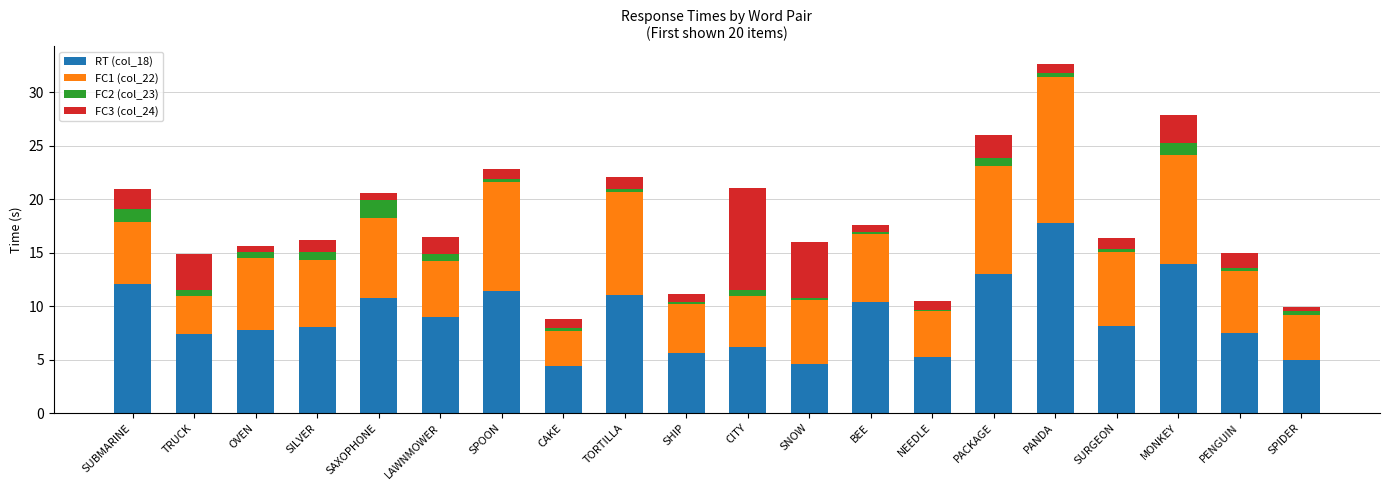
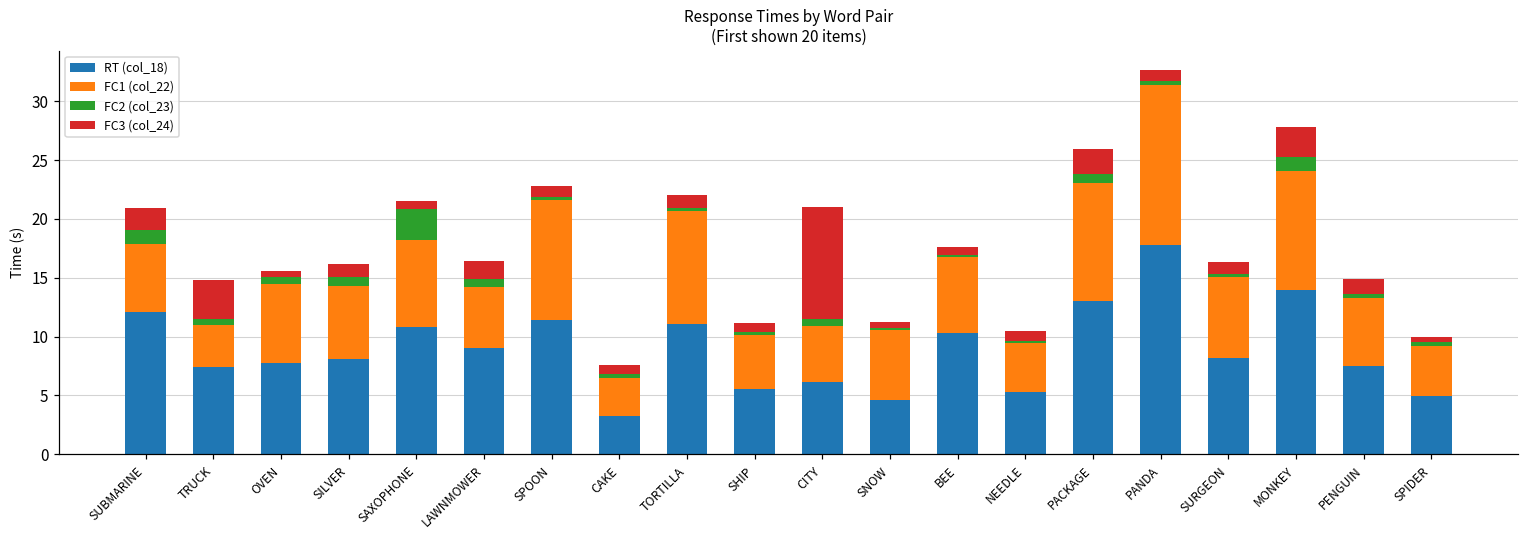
  {
    "RT (col_18)": {
      "SUBMARINE": 12.1,
      "TRUCK": 7.4,
      "OVEN": 7.8,
      "SILVER": 8.1,
      "SAXOPHONE": 10.8,
      "LAWNMOWER": 9.0,
      "SPOON": 11.4,
-     "CAKE": 4.4,
+     "CAKE": 3.2,
      "TORTILLA": 11.0,
      "SHIP": 5.6,
      "CITY": 6.1,
      "SNOW": 4.6,
      "BEE": 10.3,
      "NEEDLE": 5.3,
      "PACKAGE": 13.0,
      "PANDA": 17.8,
      "SURGEON": 8.2,
      "MONKEY": 13.9,
      "PENGUIN": 7.5,
      "SPIDER": 5.0
    },
    "FC1 (col_22)": {
      "SUBMARINE": 5.8,
      "TRUCK": 3.5,
      "OVEN": 6.7,
      "SILVER": 6.2,
      "SAXOPHONE": 7.4,
      "LAWNMOWER": 5.2,
      "SPOON": 10.2,
      "CAKE": 3.3,
      "TORTILLA": 9.6,
      "SHIP": 4.6,
      "CITY": 4.8,
      "SNOW": 6.0,
      "BEE": 6.4,
      "NEEDLE": 4.2,
      "PACKAGE": 10.1,
      "PANDA": 13.6,
      "SURGEON": 6.9,
      "MONKEY": 10.2,
      "PENGUIN": 5.8,
      "SPIDER": 4.2
    },
    "FC2 (col_23)": {
      "SUBMARINE": 1.2,
      "TRUCK": 0.6,
      "OVEN": 0.6,
      "SILVER": 0.7,
-     "SAXOPHONE": 1.7,
+     "SAXOPHONE": 2.7,
      "LAWNMOWER": 0.6,
      "SPOON": 0.3,
      "CAKE": 0.3,
      "TORTILLA": 0.3,
      "SHIP": 0.2,
      "CITY": 0.5,
      "PACKAGE": 0.7,
      "PANDA": 0.4,
      "SURGEON": 0.3,
      "MONKEY": 1.1,
      "PENGUIN": 0.3,
      "SPIDER": 0.3
    },
    "FC3 (col_24)": {
      "SUBMARINE": 1.9,
      "TRUCK": 3.3,
      "OVEN": 0.5,
      "SILVER": 1.1,
      "SAXOPHONE": 0.7,
      "LAWNMOWER": 1.5,
      "SPOON": 0.9,
      "CAKE": 0.8,
      "TORTILLA": 1.1,
      "SHIP": 0.8,
      "CITY": 9.5,
-     "SNOW": 5.2,
+     "SNOW": 0.5,
      "BEE": 0.7,
      "NEEDLE": 0.9,
      "PACKAGE": 2.2,
      "PANDA": 0.9,
      "SURGEON": 1.0,
      "MONKEY": 2.6,
      "PENGUIN": 1.3,
      "SPIDER": 0.4
    }
  }
